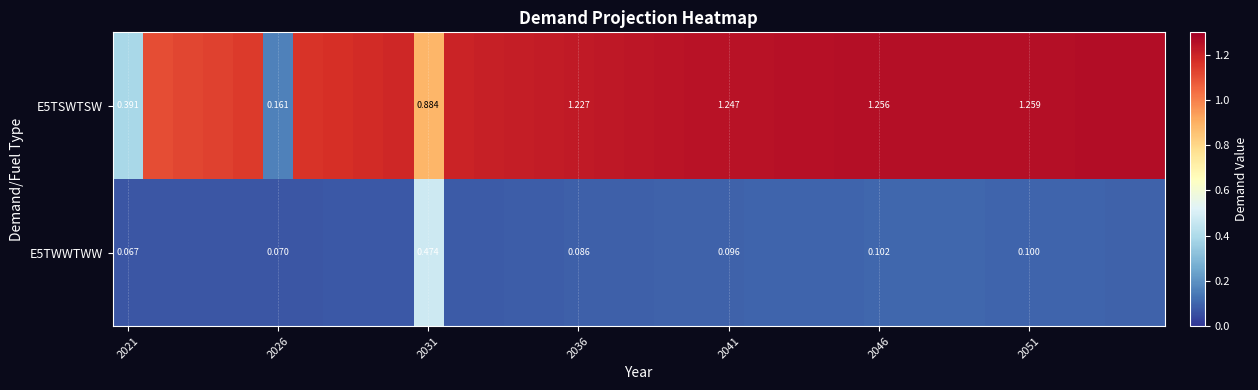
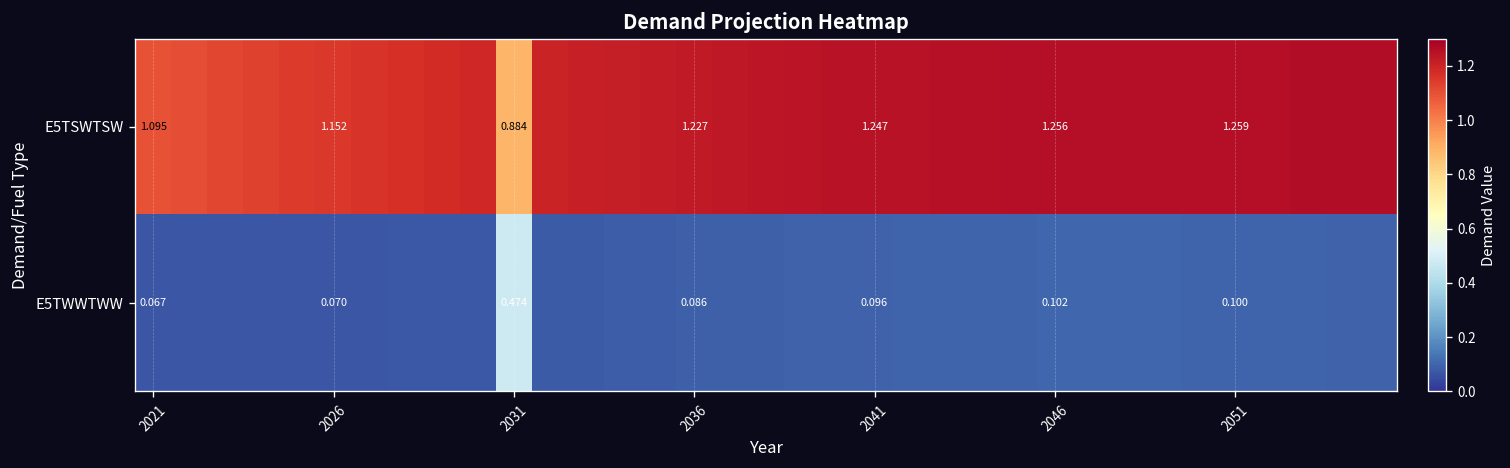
  {
    "E5TSWTSW": {
-     "2021": 0.391,
-     "2026": 0.161,
+     "2021": 1.095,
+     "2026": 1.152,
      "2031": 0.884,
      "2036": 1.227,
      "2041": 1.247,
      "2046": 1.256,
      "2051": 1.259
    },
    "E5TWWTWW": {
      "2021": 0.067,
      "2026": 0.070,
      "2031": 0.474,
      "2036": 0.086,
      "2041": 0.096,
      "2046": 0.102,
      "2051": 0.100
    }
  }
